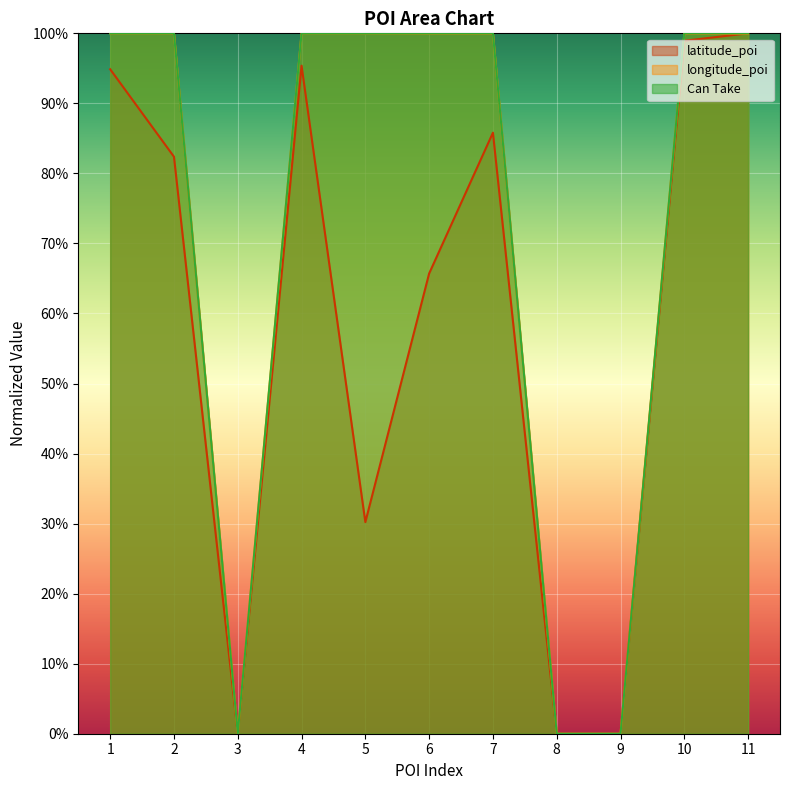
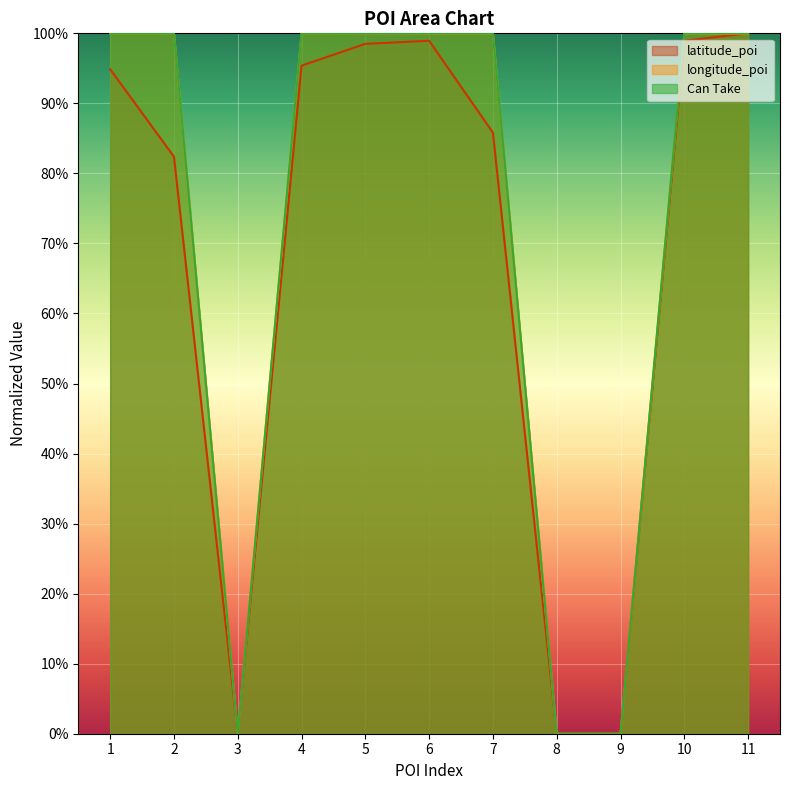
  {
    "latitude_poi": {
      "1": "95%",
      "2": "82%",
      "4": "95%",
-     "5": "30%",
-     "6": "66%",
+     "5": "98%",
+     "6": "99%",
      "7": "86%"
    }
  }
